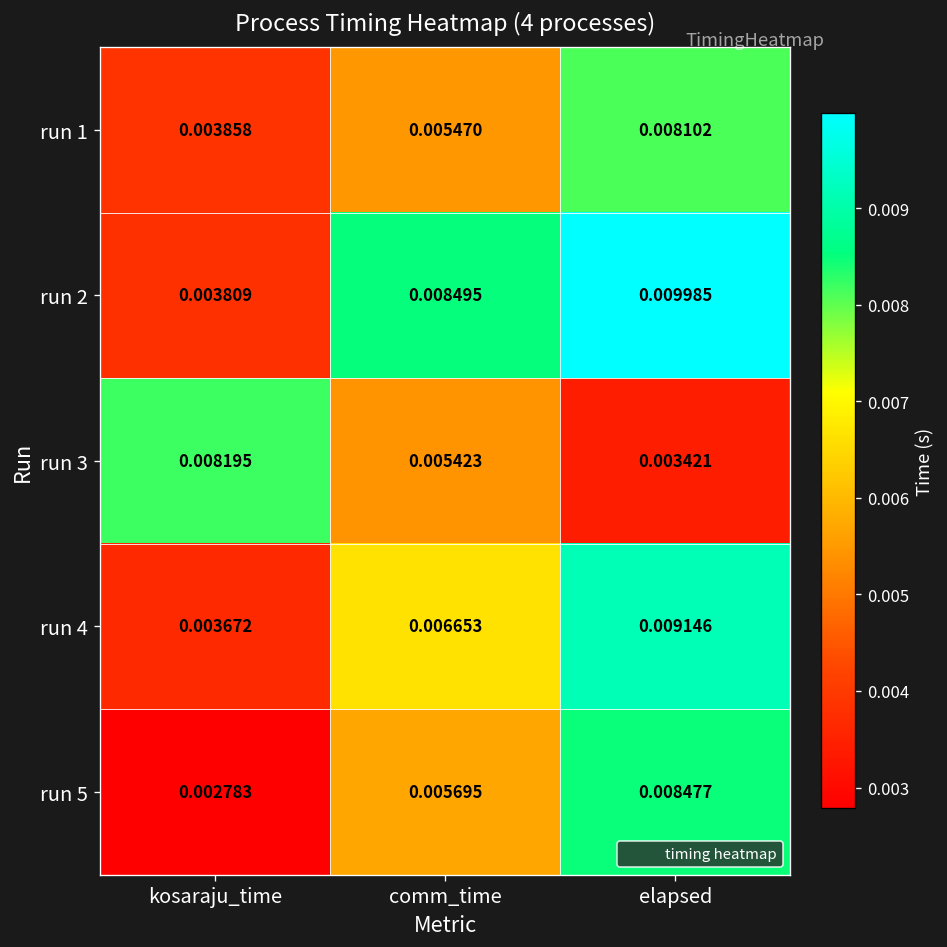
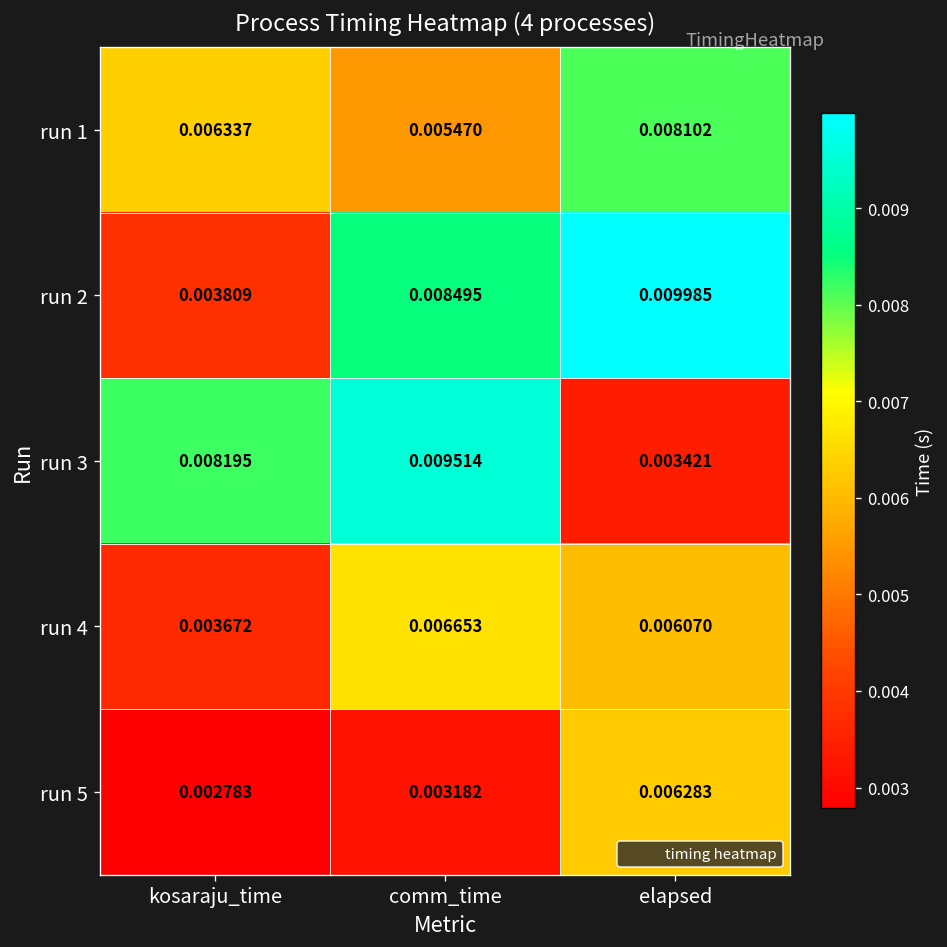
  {
    "run 1": {
-     "kosaraju_time": 0.003858,
+     "kosaraju_time": 0.006337,
      "comm_time": 0.005470,
      "elapsed": 0.008102
    },
    "run 2": {
      "kosaraju_time": 0.003809,
      "comm_time": 0.008495,
      "elapsed": 0.009985
    },
    "run 3": {
      "kosaraju_time": 0.008195,
-     "comm_time": 0.005423,
+     "comm_time": 0.009514,
      "elapsed": 0.003421
    },
    "run 4": {
      "kosaraju_time": 0.003672,
      "comm_time": 0.006653,
-     "elapsed": 0.009146
+     "elapsed": 0.006070
    },
    "run 5": {
      "kosaraju_time": 0.002783,
-     "comm_time": 0.005695,
-     "elapsed": 0.008477
+     "comm_time": 0.003182,
+     "elapsed": 0.006283
    }
  }
